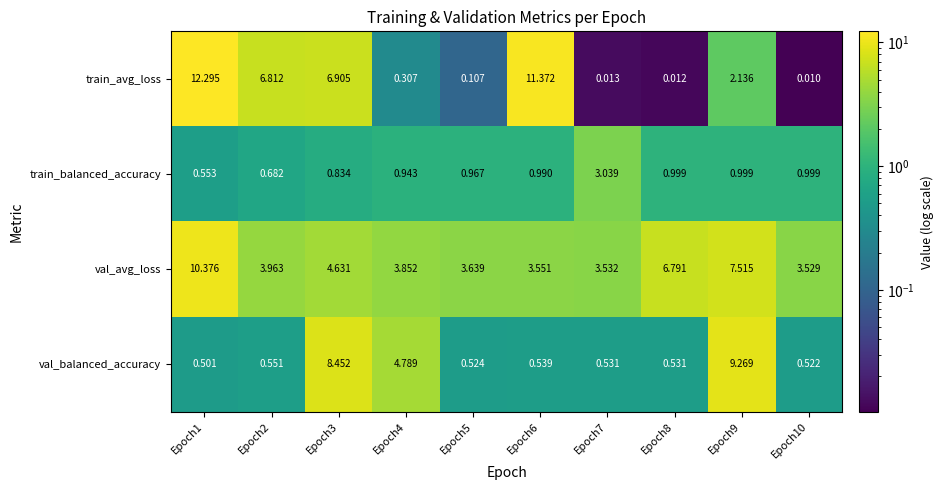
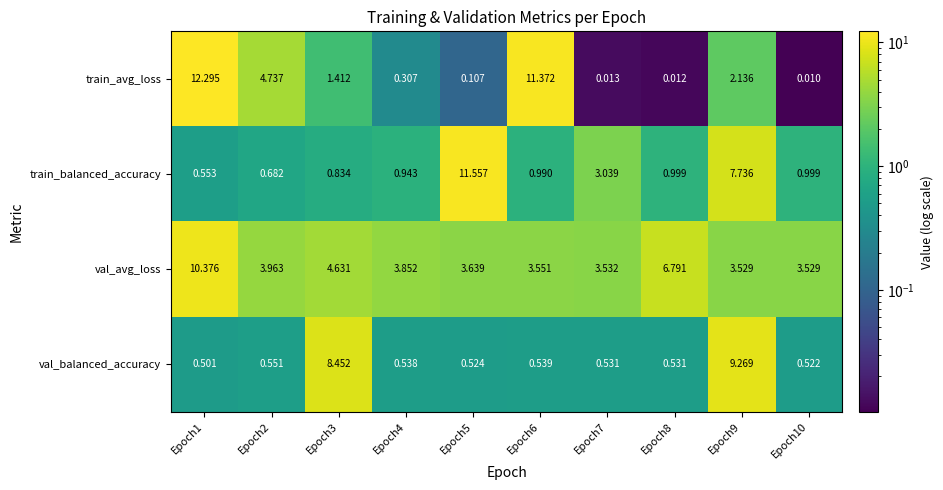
  {
    "train_avg_loss": {
      "Epoch1": 12.295,
-     "Epoch2": 6.812,
-     "Epoch3": 6.905,
+     "Epoch2": 4.737,
+     "Epoch3": 1.412,
      "Epoch4": 0.307,
      "Epoch5": 0.107,
      "Epoch6": 11.372,
      "Epoch7": 0.013,
      "Epoch8": 0.012,
      "Epoch9": 2.136,
      "Epoch10": 0.010
    },
    "train_balanced_accuracy": {
      "Epoch1": 0.553,
      "Epoch2": 0.682,
      "Epoch3": 0.834,
      "Epoch4": 0.943,
-     "Epoch5": 0.967,
+     "Epoch5": 11.557,
      "Epoch6": 0.990,
      "Epoch7": 3.039,
      "Epoch8": 0.999,
-     "Epoch9": 0.999,
+     "Epoch9": 7.736,
      "Epoch10": 0.999
    },
    "val_avg_loss": {
      "Epoch1": 10.376,
      "Epoch2": 3.963,
      "Epoch3": 4.631,
      "Epoch4": 3.852,
      "Epoch5": 3.639,
      "Epoch6": 3.551,
      "Epoch7": 3.532,
      "Epoch8": 6.791,
-     "Epoch9": 7.515,
+     "Epoch9": 3.529,
      "Epoch10": 3.529
    },
    "val_balanced_accuracy": {
      "Epoch1": 0.501,
      "Epoch2": 0.551,
      "Epoch3": 8.452,
-     "Epoch4": 4.789,
+     "Epoch4": 0.538,
      "Epoch5": 0.524,
      "Epoch6": 0.539,
      "Epoch7": 0.531,
      "Epoch8": 0.531,
      "Epoch9": 9.269,
      "Epoch10": 0.522
    }
  }
